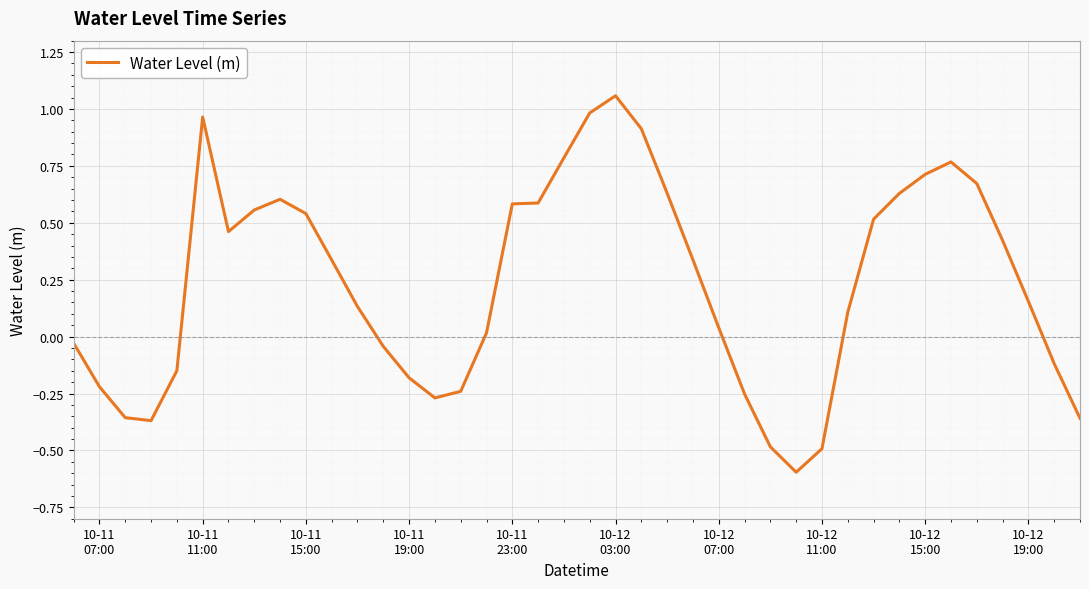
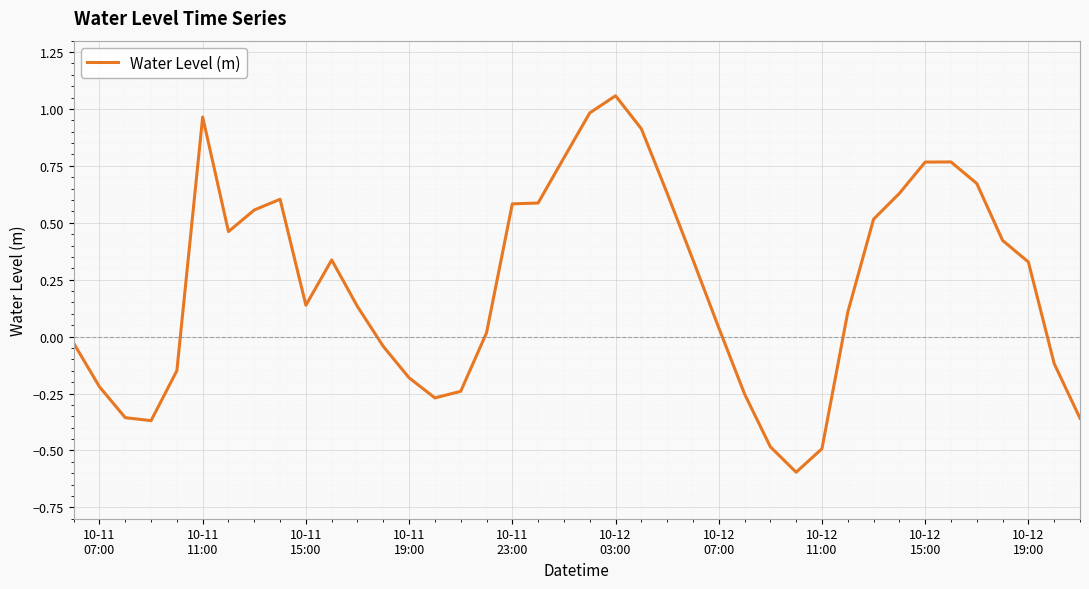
  {
    "10-11 07:00": -0.22,
    "10-11 11:00": 0.96,
-   "10-11 15:00": 0.54,
+   "10-11 15:00": 0.14,
    "10-11 19:00": -0.18,
    "10-11 23:00": 0.58,
    "10-12 03:00": 1.06,
    "10-12 07:00": 0.04,
    "10-12 11:00": -0.49,
-   "10-12 15:00": 0.71,
-   "10-12 19:00": 0.15
+   "10-12 15:00": 0.77,
+   "10-12 19:00": 0.33
  }
